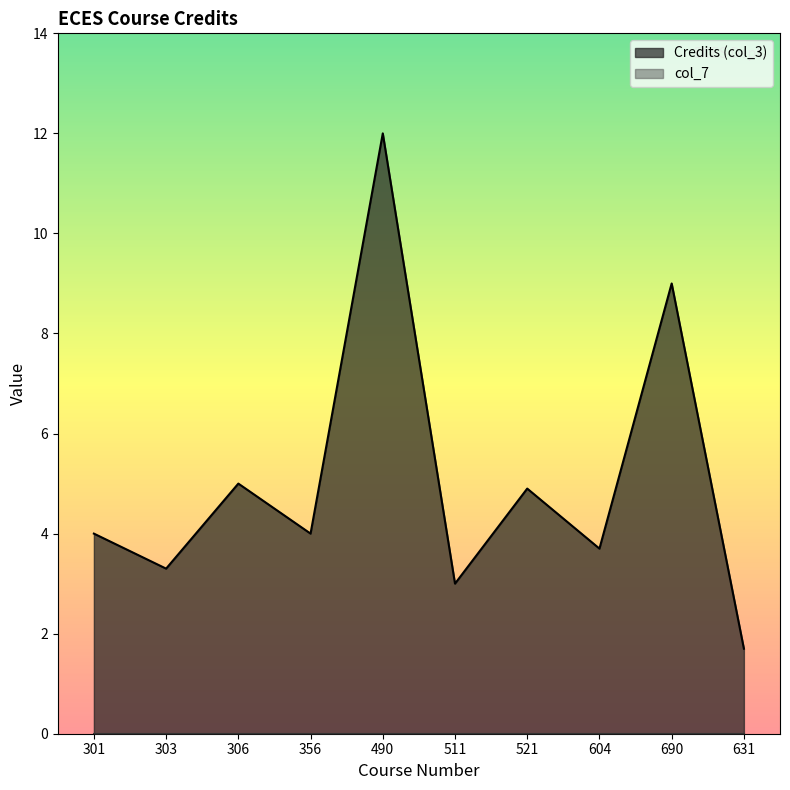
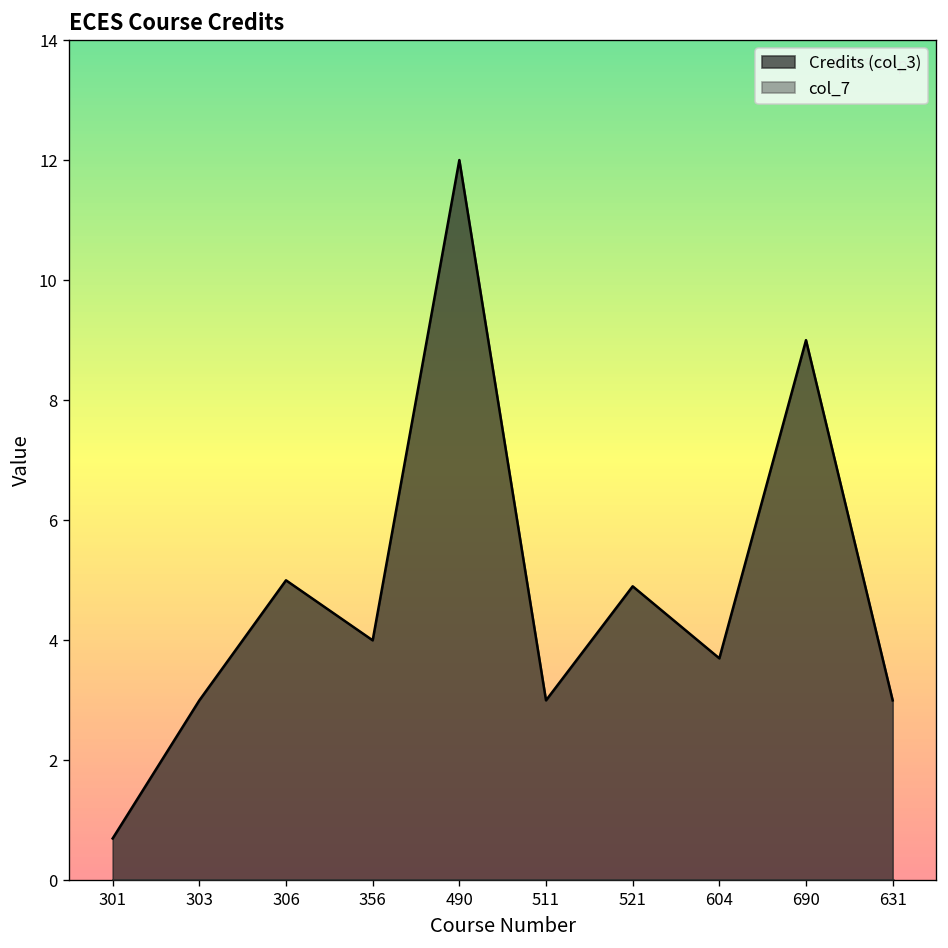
  {
    "Credits (col_3)": {
-     "301": 4.0,
-     "303": 3.3,
+     "301": 0.7,
+     "303": 3.0,
      "306": 5.0,
      "356": 4.0,
      "490": 12.0,
      "511": 3.0,
      "521": 4.9,
      "604": 3.7,
      "690": 9.0,
-     "631": 1.7
+     "631": 3.0
    },
    "col_7": {
      "301": 0.0,
      "303": 0.0,
      "306": 0.0,
      "356": 0.0,
      "490": 0.0,
      "511": 0.0,
      "521": 0.0,
      "604": 0.0,
      "690": 0.0,
      "631": 0.0
    }
  }
